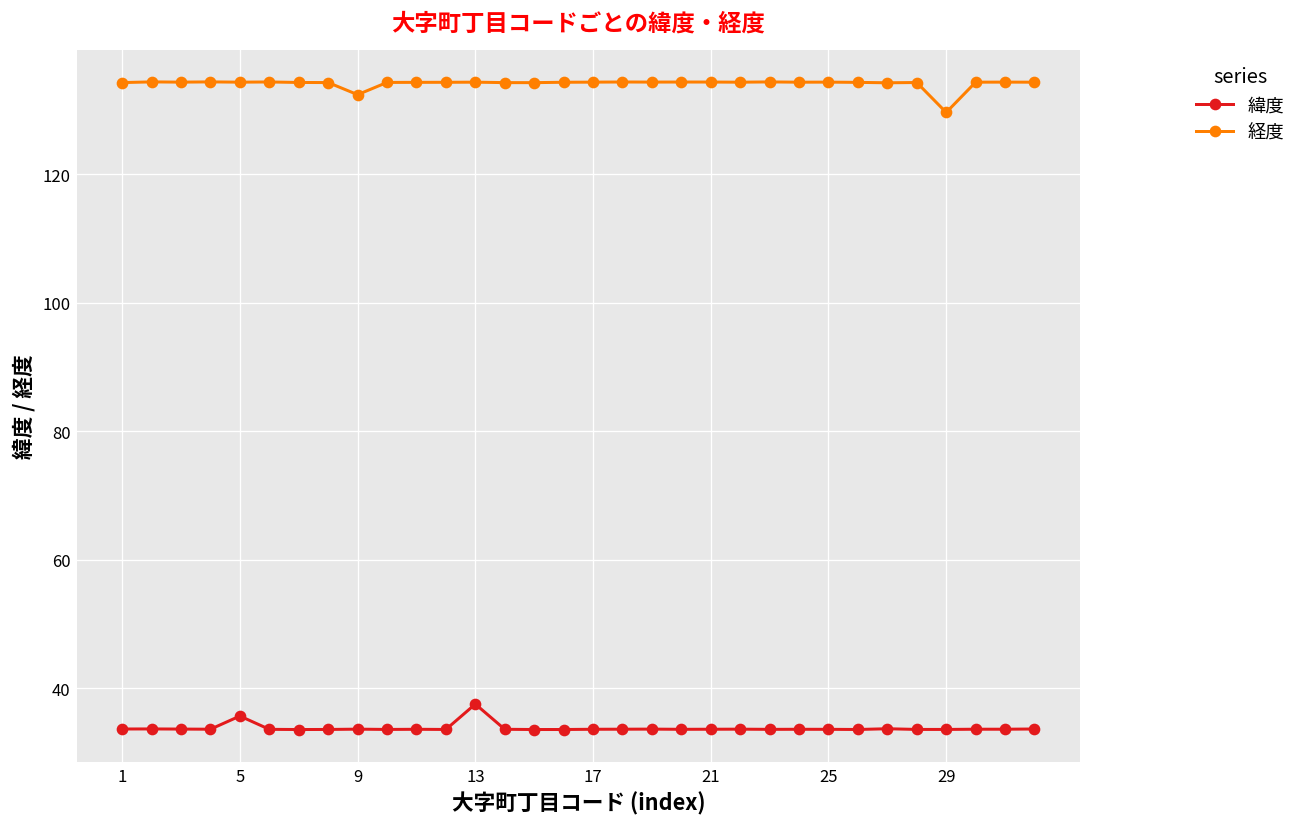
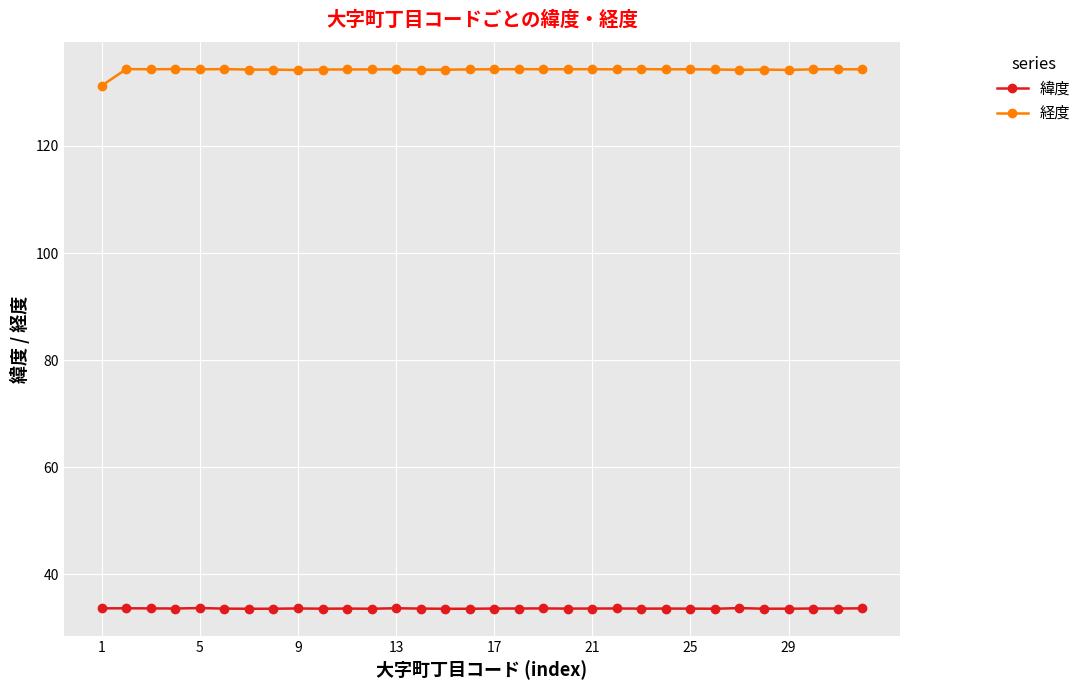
  {
    "緯度": {
      "1": 34,
-     "5": 36,
+     "5": 34,
      "9": 34,
-     "13": 38,
+     "13": 34,
      "17": 34,
      "21": 34,
      "25": 34,
      "29": 34
    },
    "経度": {
-     "1": 134,
+     "1": 131,
      "5": 134,
-     "9": 132,
+     "9": 134,
      "13": 134,
      "17": 134,
      "21": 134,
      "25": 134,
-     "29": 130
+     "29": 134
    }
  }
